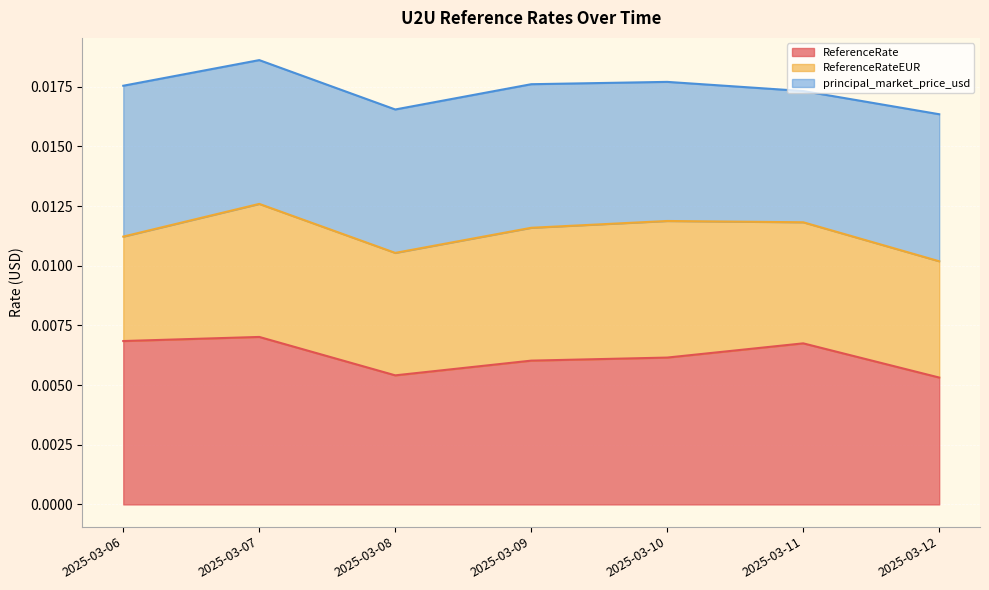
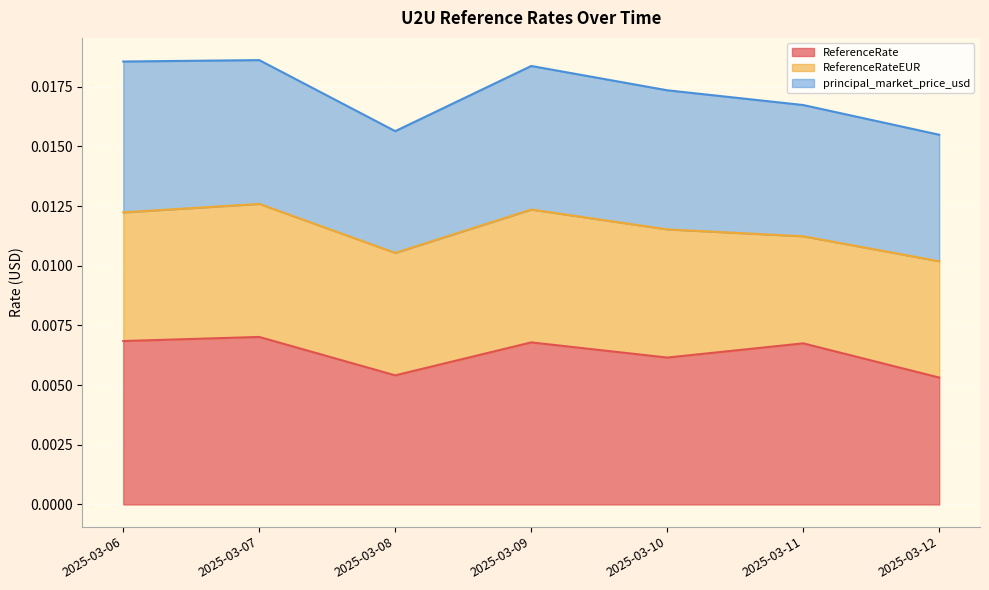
  {
    "ReferenceRate": {
      "2025-03-06": 0.0068,
      "2025-03-07": 0.0070,
      "2025-03-08": 0.0054,
-     "2025-03-09": 0.0060,
+     "2025-03-09": 0.0068,
      "2025-03-10": 0.0062,
      "2025-03-11": 0.0068,
      "2025-03-12": 0.0053
    },
    "ReferenceRateEUR": {
-     "2025-03-06": 0.0044,
+     "2025-03-06": 0.0054,
      "2025-03-07": 0.0056,
      "2025-03-08": 0.0051,
      "2025-03-09": 0.0056,
-     "2025-03-10": 0.0057,
-     "2025-03-11": 0.0051,
+     "2025-03-10": 0.0054,
+     "2025-03-11": 0.0045,
      "2025-03-12": 0.0049
    },
    "principal_market_price_usd": {
      "2025-03-06": 0.0063,
      "2025-03-07": 0.0060,
-     "2025-03-08": 0.0060,
+     "2025-03-08": 0.0051,
      "2025-03-09": 0.0060,
      "2025-03-10": 0.0058,
-     "2025-03-12": 0.0062
+     "2025-03-12": 0.0053
    }
  }
